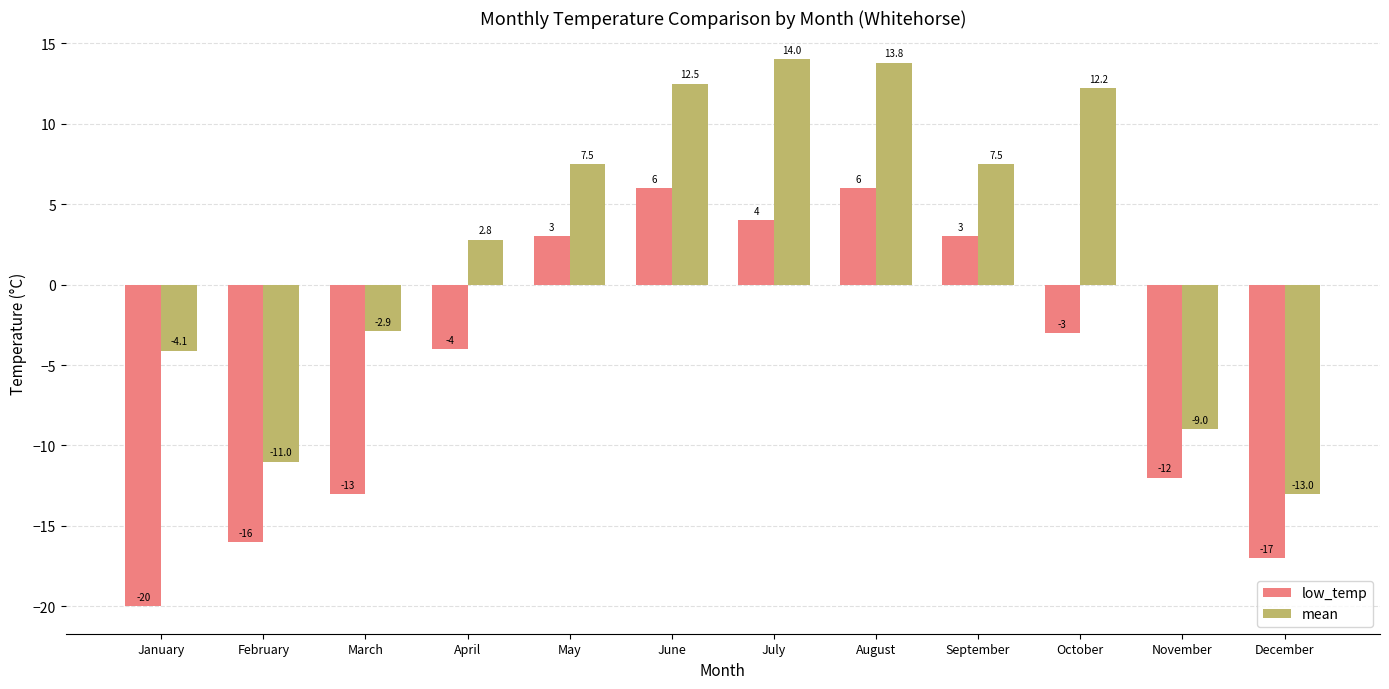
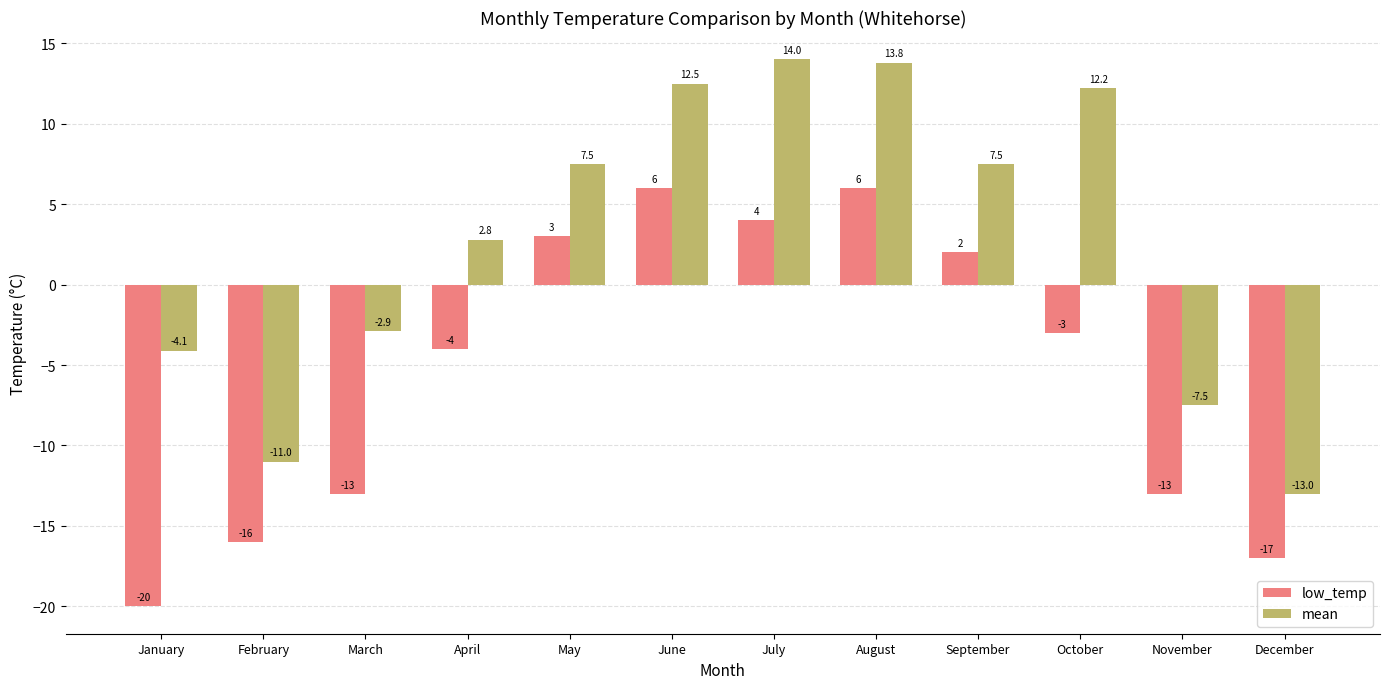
  {
    "low_temp": {
      "January": -20,
      "February": -16,
      "March": -13,
      "April": -4,
      "May": 3,
      "June": 6,
      "July": 4,
      "August": 6,
-     "September": 3,
+     "September": 2,
      "October": -3,
-     "November": -12,
+     "November": -13,
      "December": -17
    },
    "mean": {
      "January": -4.1,
      "February": -11.0,
      "March": -2.9,
      "April": 2.8,
      "May": 7.5,
      "June": 12.5,
      "July": 14.0,
      "August": 13.8,
      "September": 7.5,
      "October": 12.2,
-     "November": -9.0,
+     "November": -7.5,
      "December": -13.0
    }
  }
